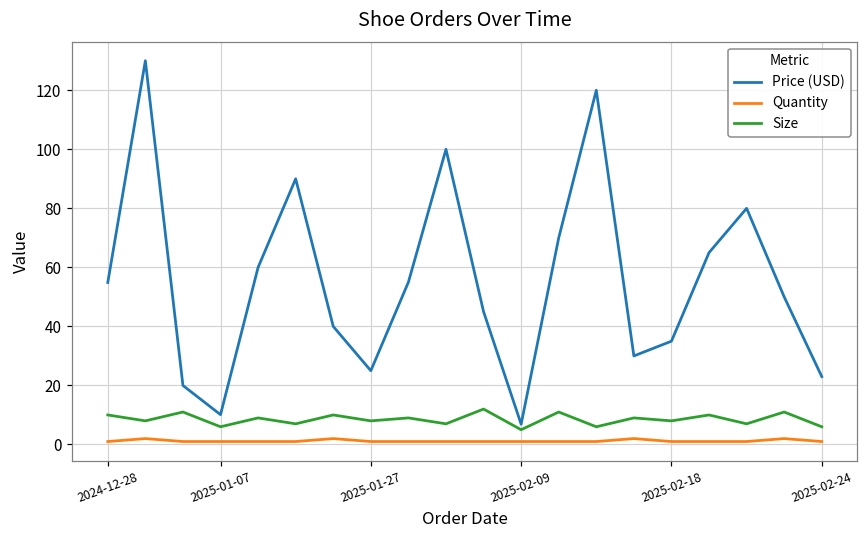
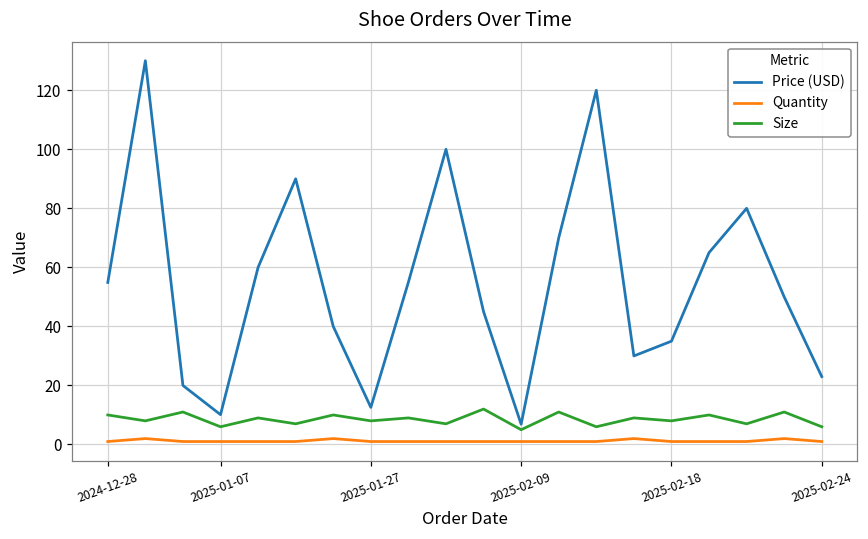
  {
    "Price (USD)": {
      "2024-12-28": 55,
      "2025-01-07": 10,
-     "2025-01-27": 25,
+     "2025-01-27": 13,
      "2025-02-09": 7,
      "2025-02-24": 23
    },
    "Quantity": {
      "2024-12-28": 1,
      "2025-01-07": 1,
      "2025-01-27": 1,
      "2025-02-09": 1,
      "2025-02-24": 1
    },
    "Size": {
      "2024-12-28": 10,
      "2025-01-07": 6,
      "2025-01-27": 8,
      "2025-02-09": 5,
      "2025-02-24": 6
    }
  }
